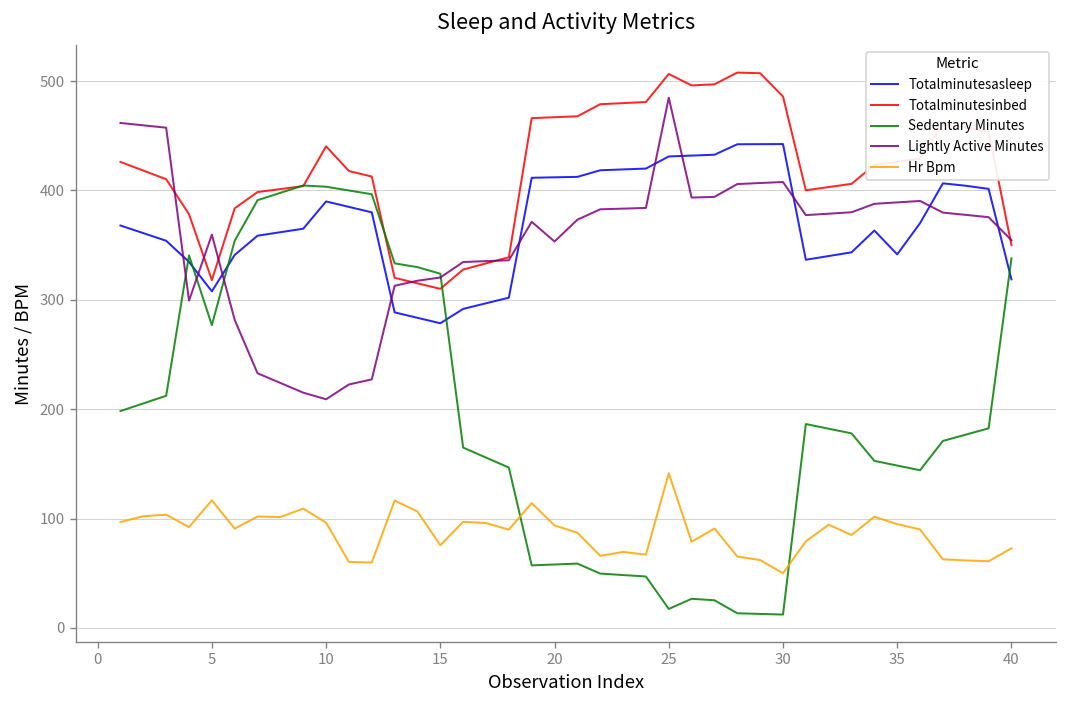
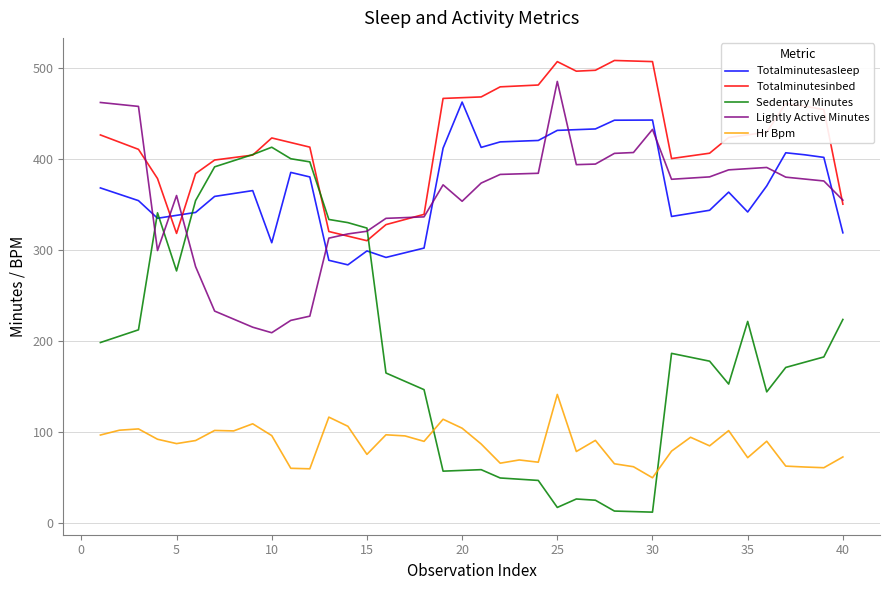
  {
    "Totalminutesasleep": {
-     "5": 310,
-     "10": 390,
-     "15": 280,
-     "20": 410,
+     "5": 340,
+     "10": 310,
+     "15": 300,
+     "20": 460,
      "25": 430,
      "30": 440,
      "35": 340,
      "40": 320
    },
    "Totalminutesinbed": {
      "5": 320,
-     "10": 440,
+     "10": 420,
      "15": 310,
      "20": 470,
      "25": 510,
-     "30": 490,
+     "30": 510,
      "40": 350
    },
    "Sedentary Minutes": {
      "5": 280,
-     "10": 400,
+     "10": 410,
      "15": 320,
      "20": 60,
      "25": 20,
      "30": 10,
-     "35": 150,
-     "40": 340
+     "35": 220,
+     "40": 220
    },
    "Lightly Active Minutes": {
      "5": 360,
      "10": 210,
      "15": 320,
      "20": 350,
      "25": 480,
-     "30": 410,
+     "30": 430,
      "35": 390,
      "40": 350
    },
    "Hr Bpm": {
-     "5": 120,
+     "5": 90,
      "10": 100,
      "15": 80,
-     "20": 90,
+     "20": 100,
      "25": 140,
      "30": 50,
-     "35": 90,
+     "35": 70,
      "40": 70
    }
  }
